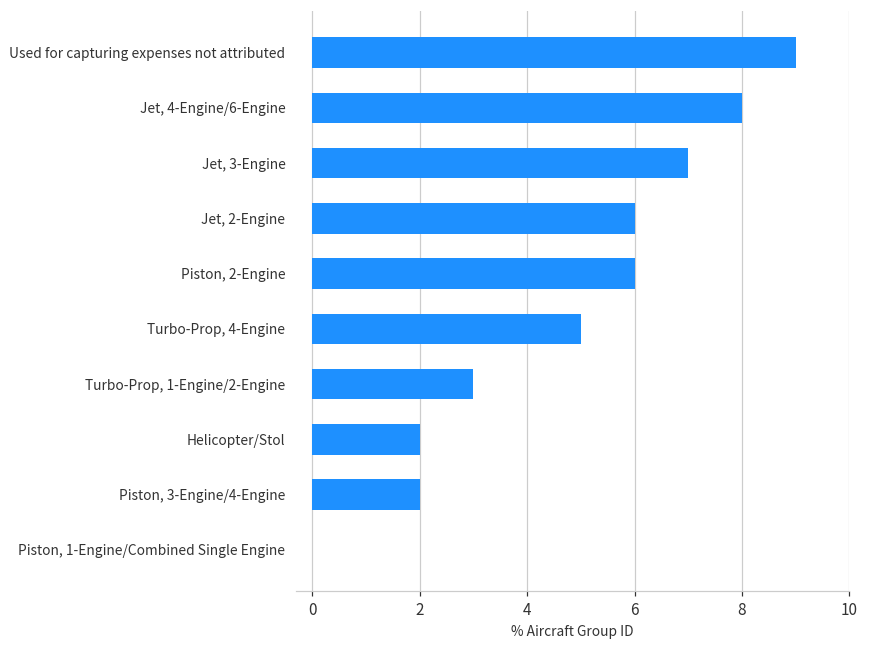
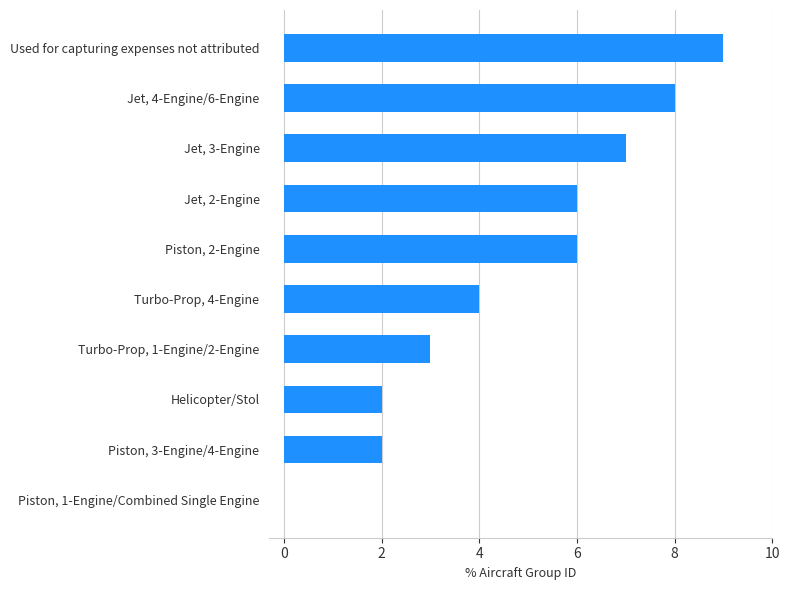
  {
    "Used for capturing expenses not attributed": 9,
    "Jet, 4-Engine/6-Engine": 8,
    "Jet, 3-Engine": 7,
    "Jet, 2-Engine": 6,
    "Piston, 2-Engine": 6,
-   "Turbo-Prop, 4-Engine": 5,
+   "Turbo-Prop, 4-Engine": 4,
    "Turbo-Prop, 1-Engine/2-Engine": 3,
    "Helicopter/Stol": 2,
    "Piston, 3-Engine/4-Engine": 2,
    "Piston, 1-Engine/Combined Single Engine": 0
  }
